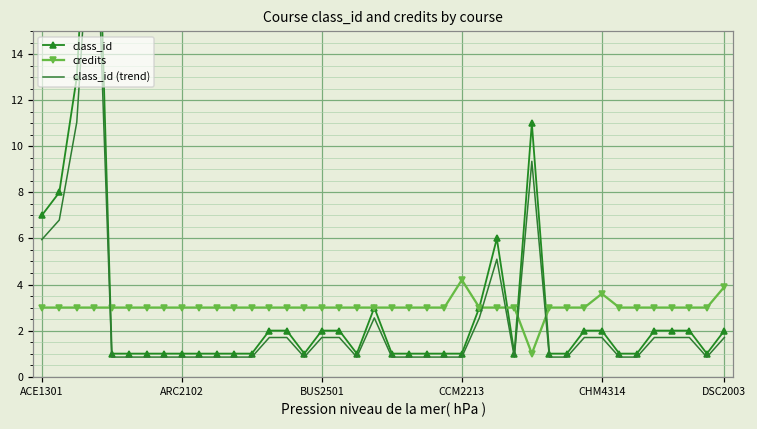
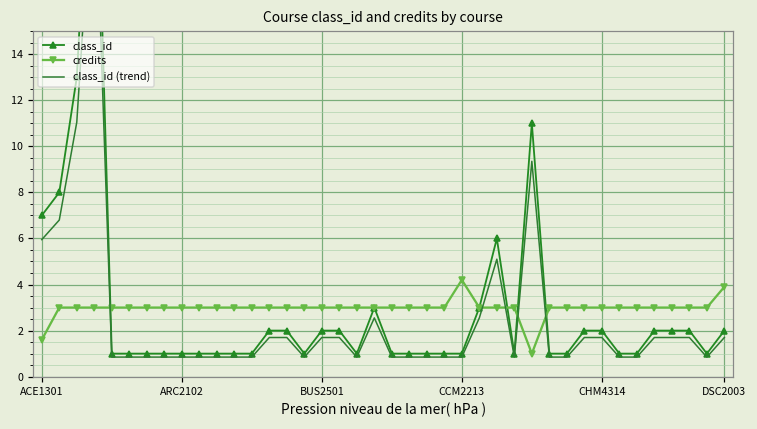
  {
    "credits": {
-     "ACE1301": 3.0,
+     "ACE1301": 1.6,
      "ARC2102": 3.0,
      "BUS2501": 3.0,
      "CCM2213": 4.2,
-     "CHM4314": 3.6,
+     "CHM4314": 3.0,
      "DSC2003": 3.9
    }
  }
